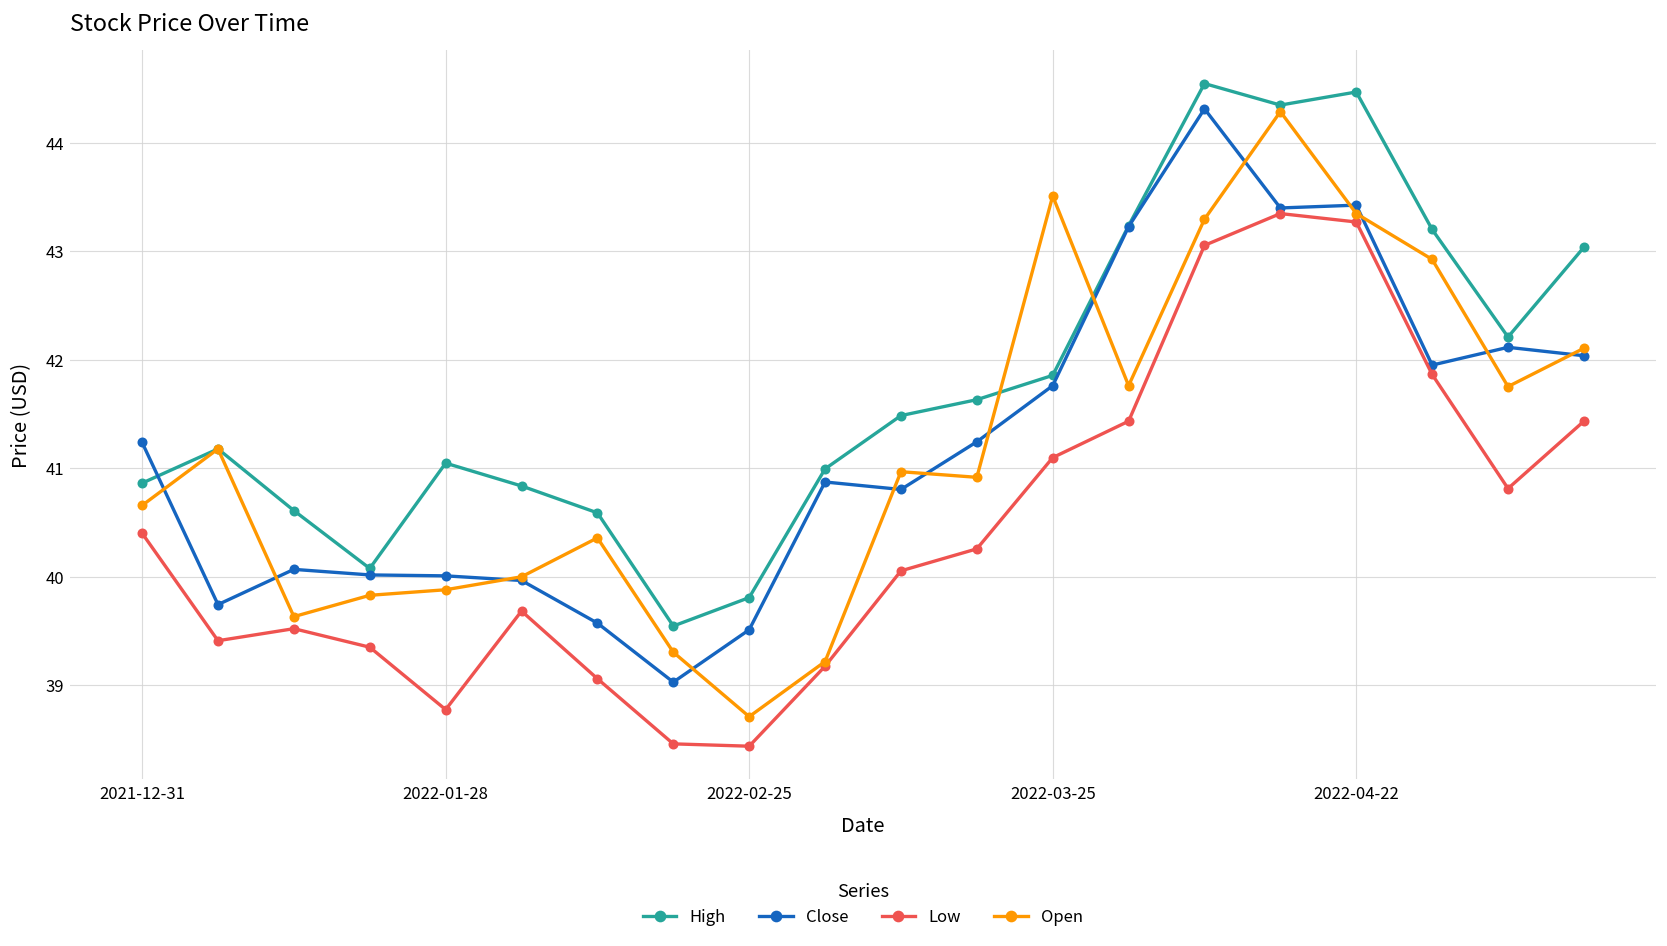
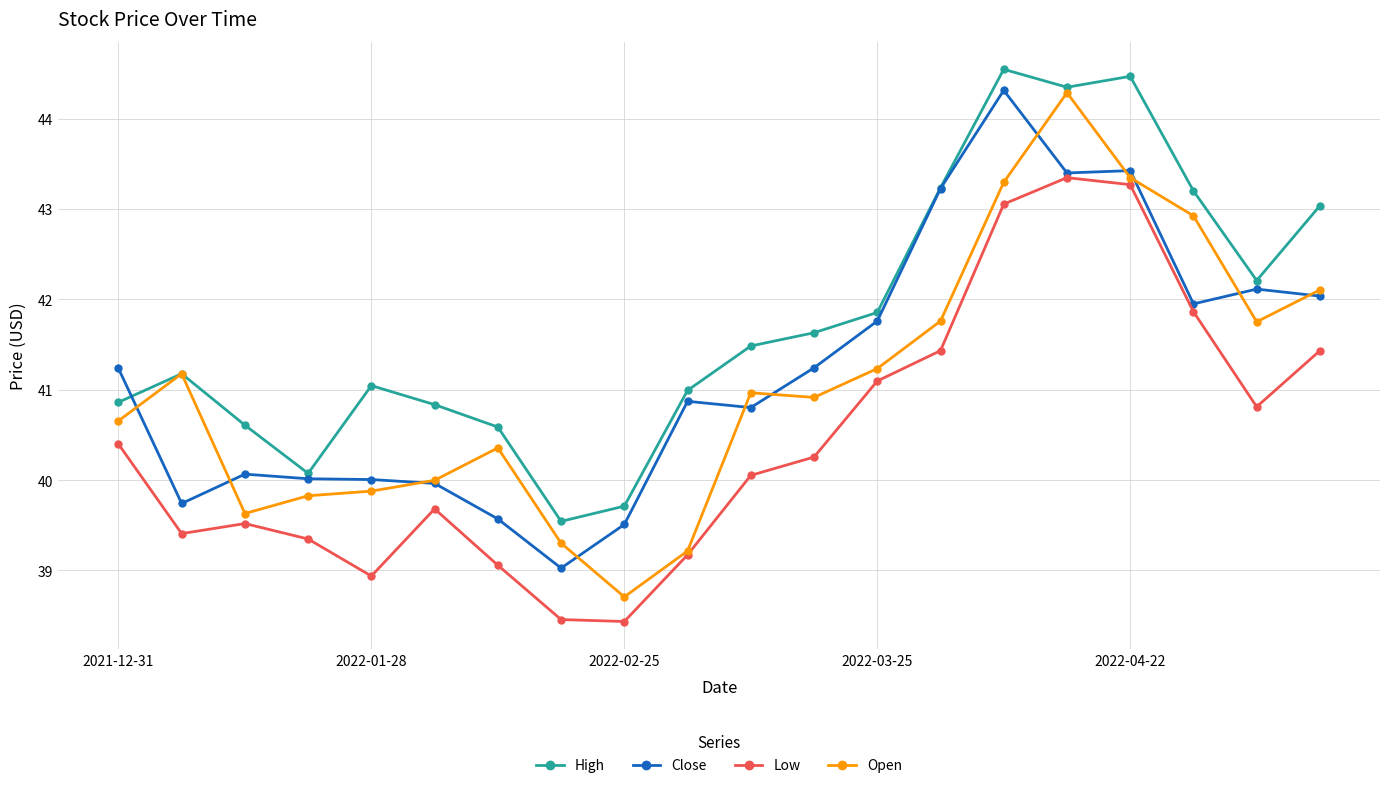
  {
    "High": {
      "2021-12-31": 40.9,
      "2022-01-28": 41.0,
-     "2022-02-25": 39.8,
+     "2022-02-25": 39.7,
      "2022-03-25": 41.9,
      "2022-04-22": 44.5
    },
    "Close": {
      "2021-12-31": 41.2,
      "2022-01-28": 40.0,
      "2022-02-25": 39.5,
      "2022-03-25": 41.8,
      "2022-04-22": 43.4
    },
    "Low": {
      "2021-12-31": 40.4,
-     "2022-01-28": 38.8,
+     "2022-01-28": 38.9,
      "2022-02-25": 38.4,
      "2022-03-25": 41.1,
      "2022-04-22": 43.3
    },
    "Open": {
      "2021-12-31": 40.7,
      "2022-01-28": 39.9,
      "2022-02-25": 38.7,
-     "2022-03-25": 43.5,
+     "2022-03-25": 41.2,
      "2022-04-22": 43.3
    }
  }
